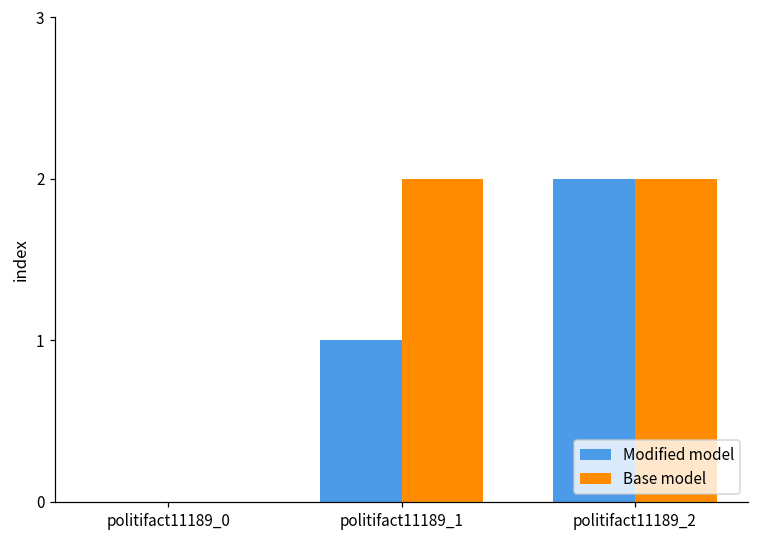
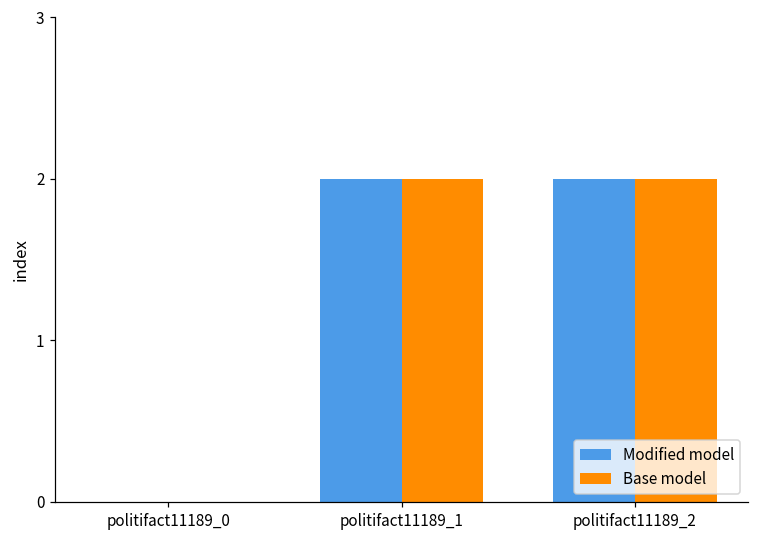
  {
    "Modified model": {
      "politifact11189_0": 0,
-     "politifact11189_1": 1,
+     "politifact11189_1": 2,
      "politifact11189_2": 2
    },
    "Base model": {
      "politifact11189_0": 0,
      "politifact11189_1": 2,
      "politifact11189_2": 2
    }
  }
